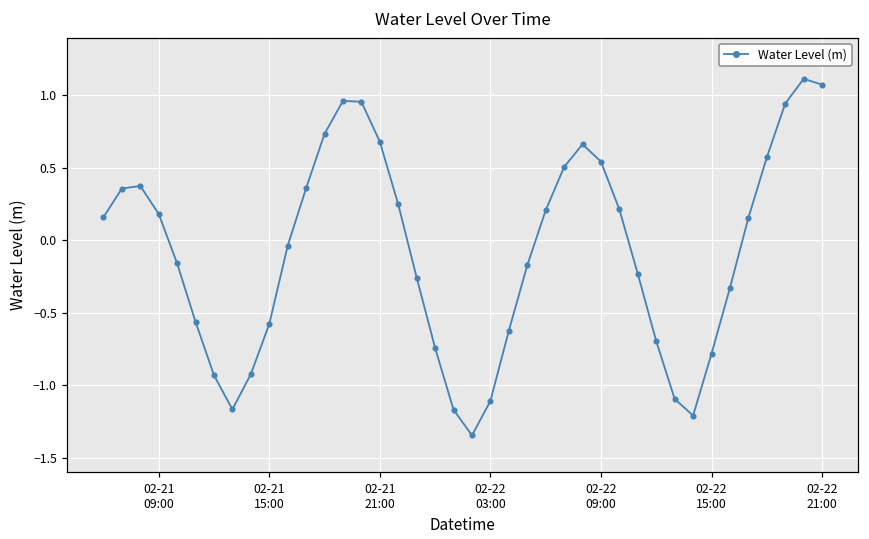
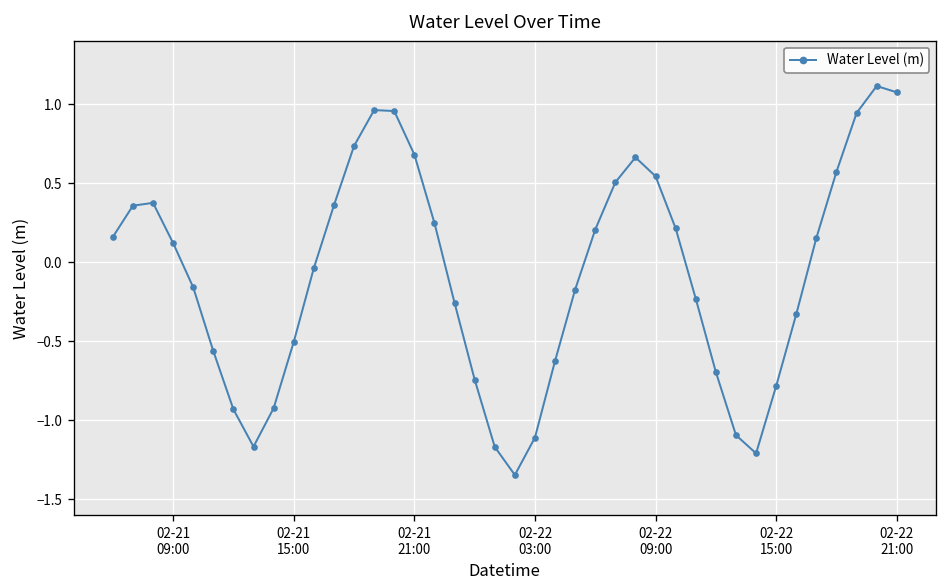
  {
-   "02-21 09:00": 0.18,
-   "02-21 15:00": -0.58,
+   "02-21 09:00": 0.12,
+   "02-21 15:00": -0.51,
    "02-21 21:00": 0.68,
    "02-22 03:00": -1.11,
    "02-22 09:00": 0.54,
    "02-22 15:00": -0.78,
    "02-22 21:00": 1.07
  }
